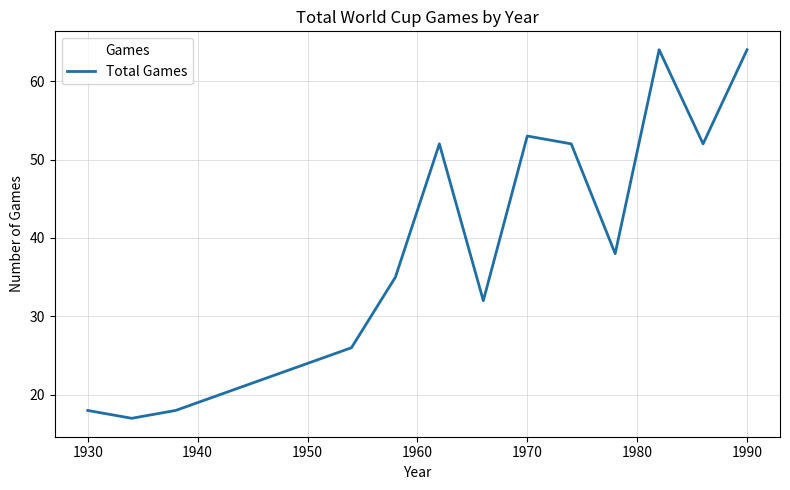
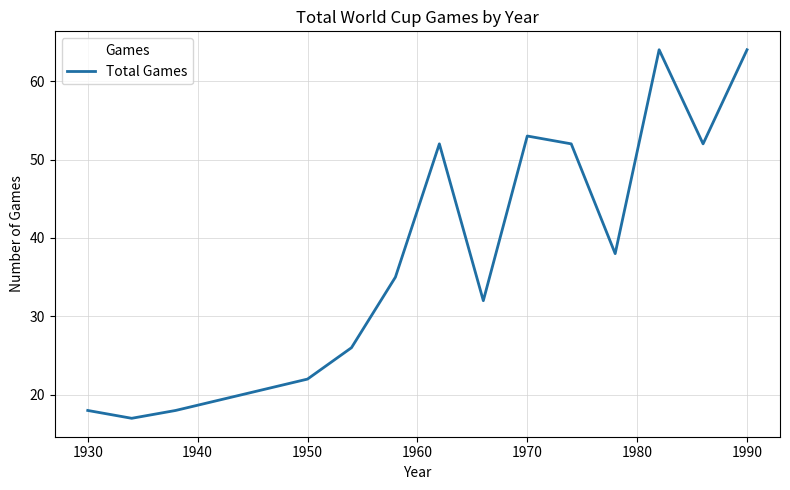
  {
    "1930": 18,
-   "1950": 24,
+   "1950": 22,
    "1970": 53,
    "1990": 64
  }
